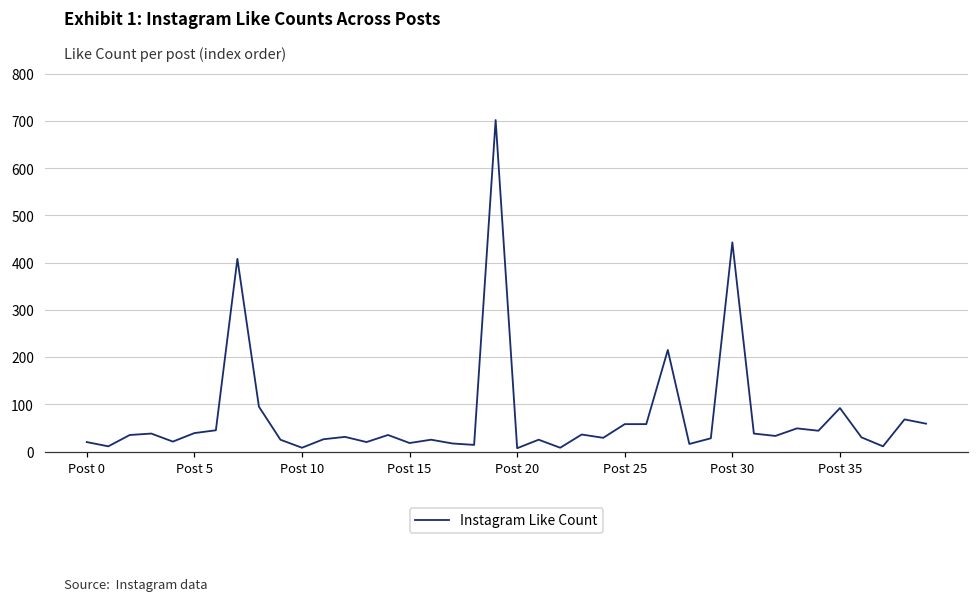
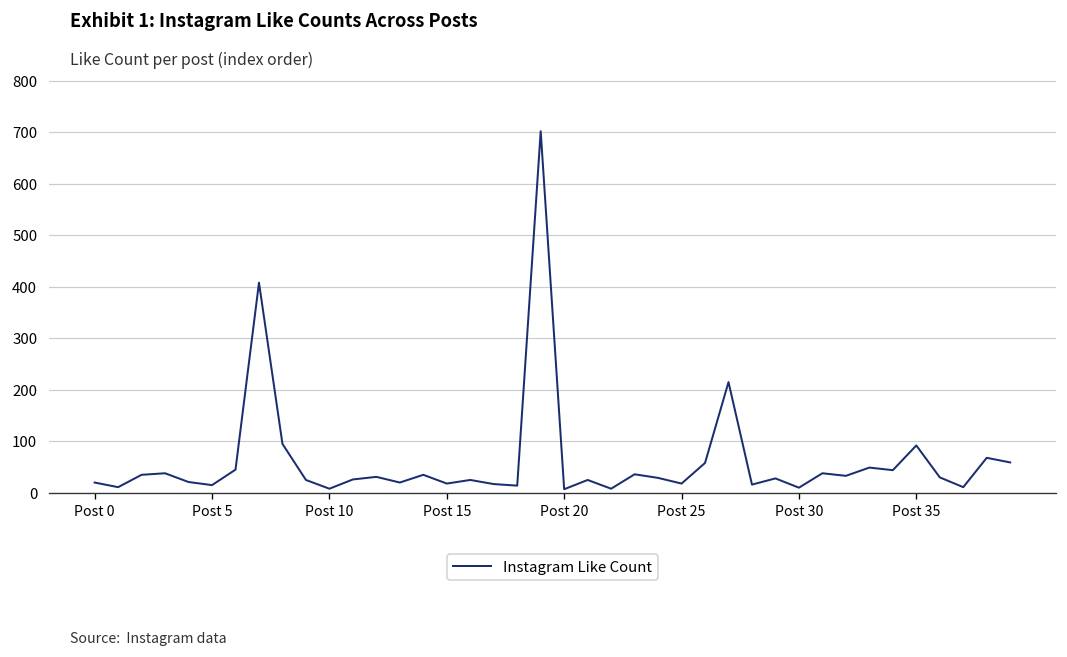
  {
    "Post 0": 20,
-   "Post 5": 40,
+   "Post 5": 20,
    "Post 10": 10,
    "Post 15": 20,
    "Post 20": 10,
-   "Post 25": 60,
-   "Post 30": 440,
+   "Post 25": 20,
+   "Post 30": 10,
    "Post 35": 90
  }
